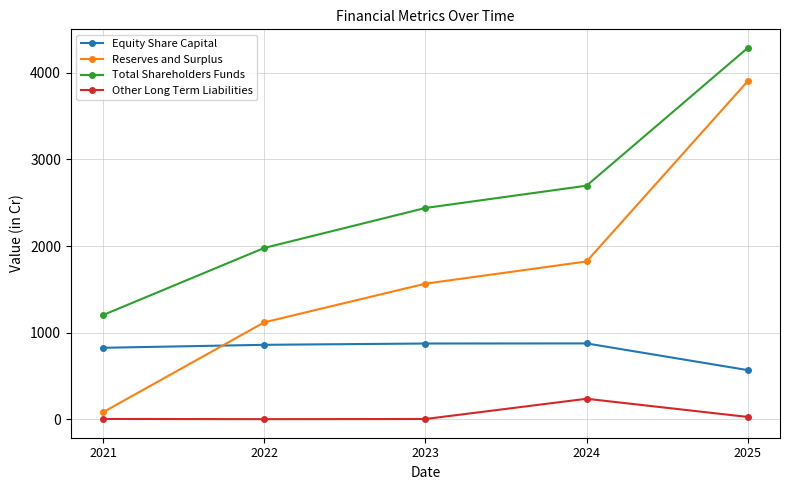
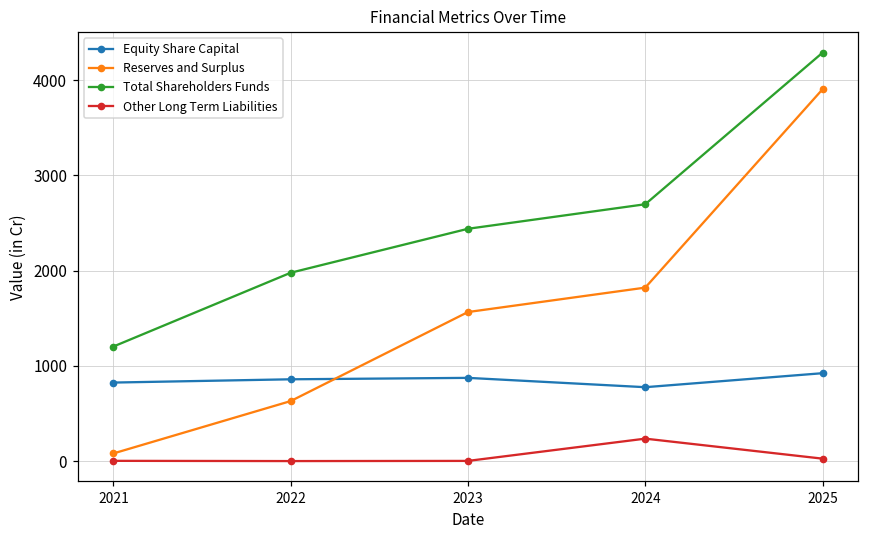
  {
    "Equity Share Capital": {
      "2021": 800,
      "2022": 900,
      "2023": 900,
-     "2024": 900,
-     "2025": 600
+     "2024": 800,
+     "2025": 900
    },
    "Reserves and Surplus": {
      "2021": 100,
-     "2022": 1100,
+     "2022": 600,
      "2023": 1600,
      "2024": 1800,
      "2025": 3900
    },
    "Total Shareholders Funds": {
      "2021": 1200,
      "2022": 2000,
      "2023": 2400,
      "2024": 2700,
      "2025": 4300
    },
    "Other Long Term Liabilities": {
      "2021": 0,
      "2022": 0,
      "2023": 0,
      "2024": 200,
      "2025": 0
    }
  }
